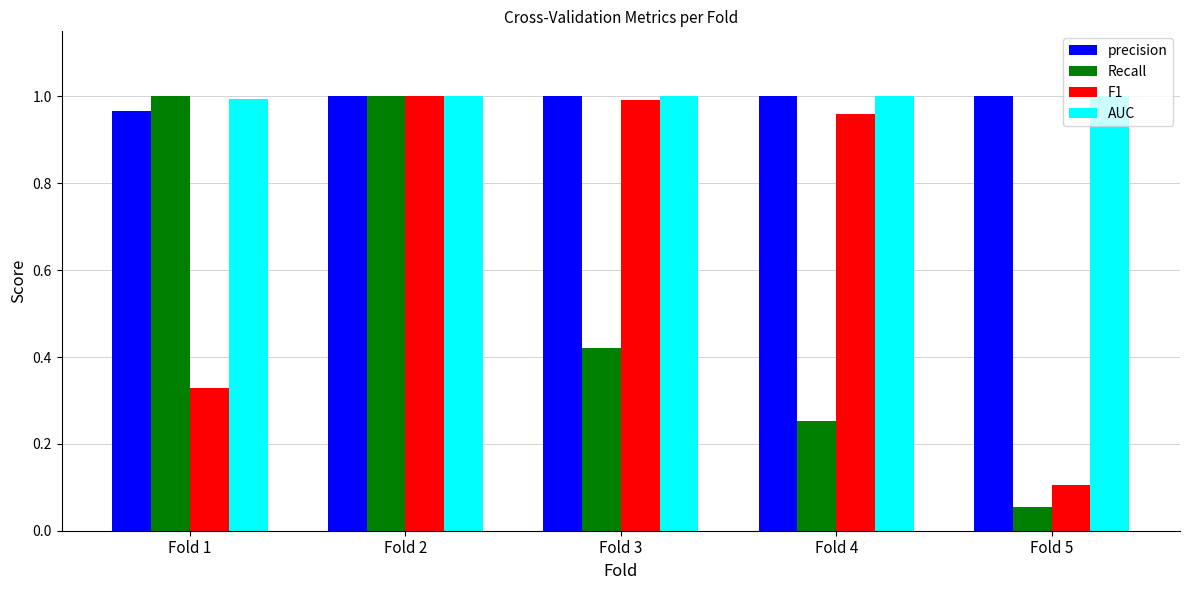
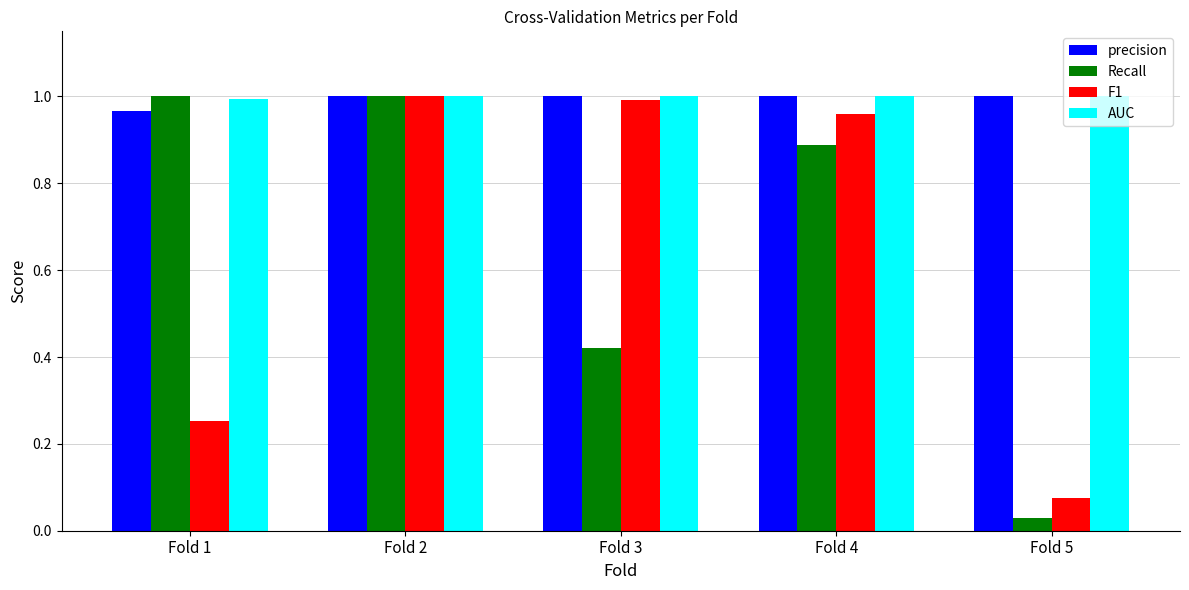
  {
    "precision": {
      "Fold 1": 0.97,
      "Fold 2": 1.00,
      "Fold 3": 1.00,
      "Fold 4": 1.00,
      "Fold 5": 1.00
    },
    "Recall": {
      "Fold 1": 1.00,
      "Fold 2": 1.00,
      "Fold 3": 0.42,
-     "Fold 4": 0.25,
-     "Fold 5": 0.06
+     "Fold 4": 0.89,
+     "Fold 5": 0.03
    },
    "F1": {
-     "Fold 1": 0.33,
+     "Fold 1": 0.25,
      "Fold 2": 1.00,
      "Fold 3": 0.99,
      "Fold 4": 0.96,
-     "Fold 5": 0.11
+     "Fold 5": 0.08
    },
    "AUC": {
      "Fold 1": 0.99,
      "Fold 2": 1.00,
      "Fold 3": 1.00,
      "Fold 4": 1.00
    }
  }
